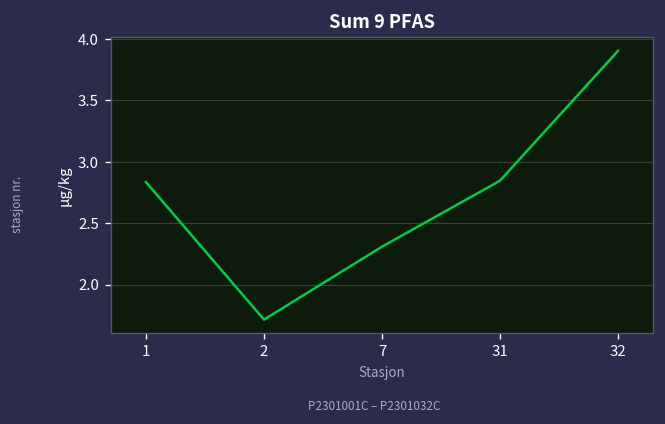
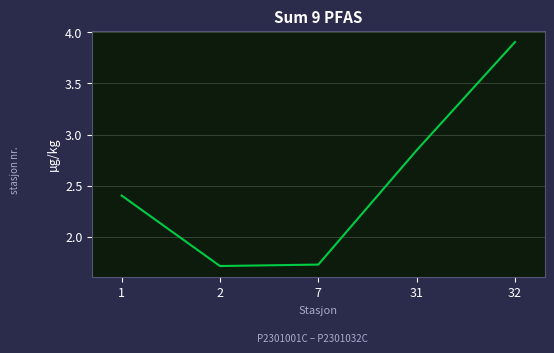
  {
-   "1": 2.84,
+   "1": 2.40,
    "2": 1.72,
-   "7": 2.31,
+   "7": 1.73,
    "31": 2.85,
    "32": 3.90
  }
